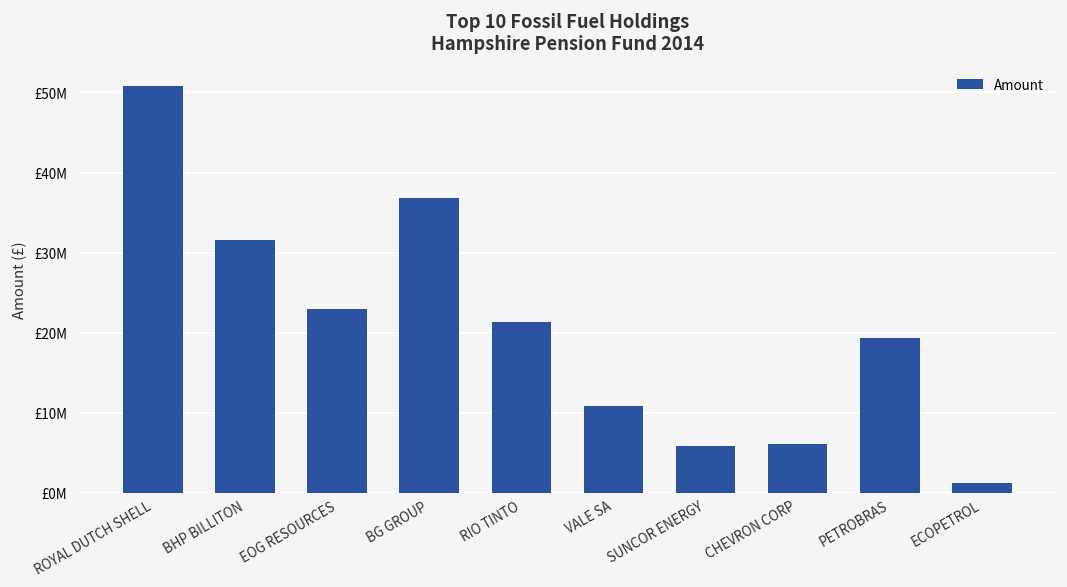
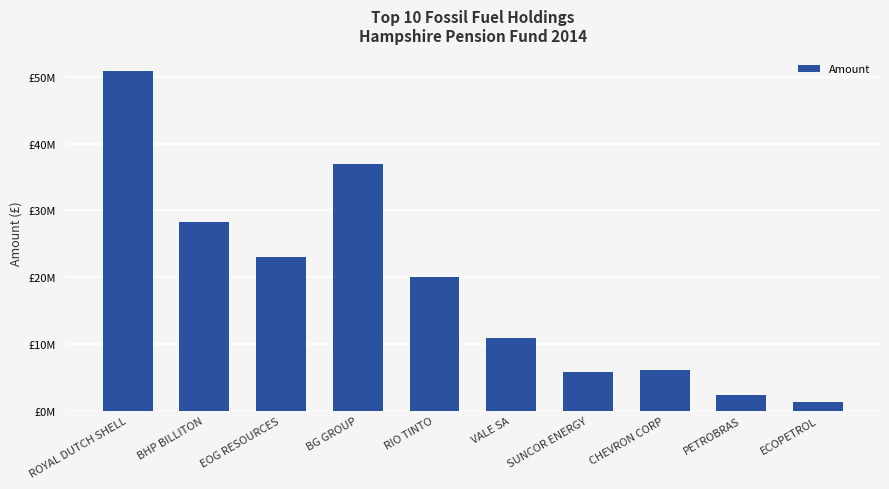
  {
    "ROYAL DUTCH SHELL": "£51000000",
-   "BHP BILLITON": "£32000000",
+   "BHP BILLITON": "£28000000",
    "EOG RESOURCES": "£23000000",
    "BG GROUP": "£37000000",
-   "RIO TINTO": "£21000000",
+   "RIO TINTO": "£20000000",
    "VALE SA": "£11000000",
    "SUNCOR ENERGY": "£6000000",
    "CHEVRON CORP": "£6000000",
-   "PETROBRAS": "£19000000",
+   "PETROBRAS": "£2000000",
    "ECOPETROL": "£1000000"
  }
